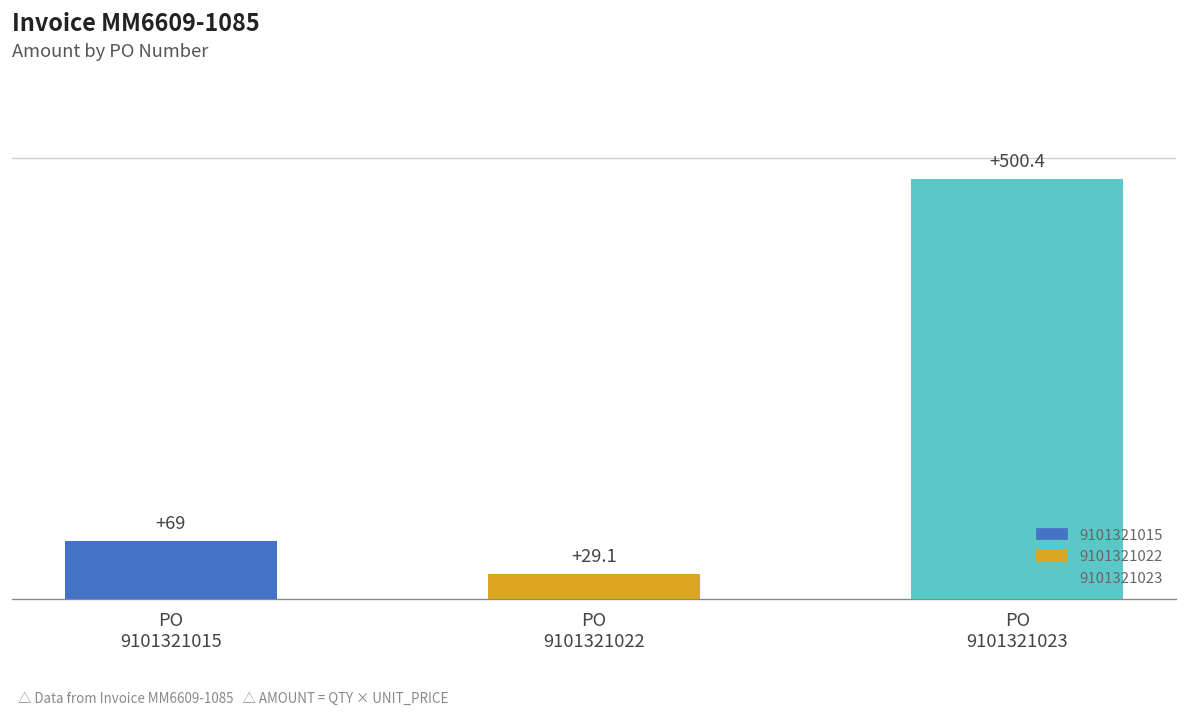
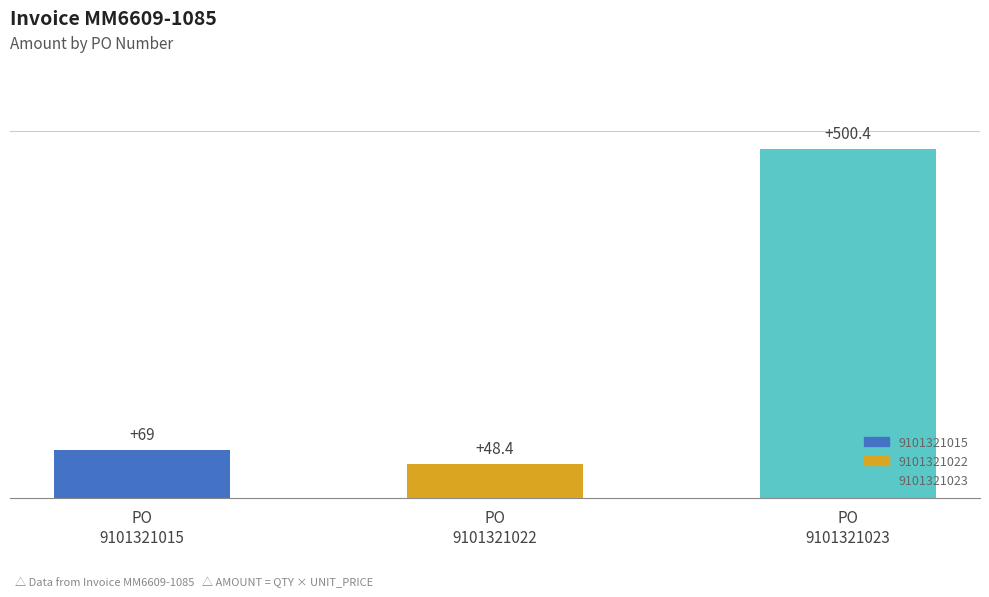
  {
    "PO 9101321015": "+69",
-   "PO 9101321022": "+29.1",
+   "PO 9101321022": "+48.4",
    "PO 9101321023": "+500.4"
  }
